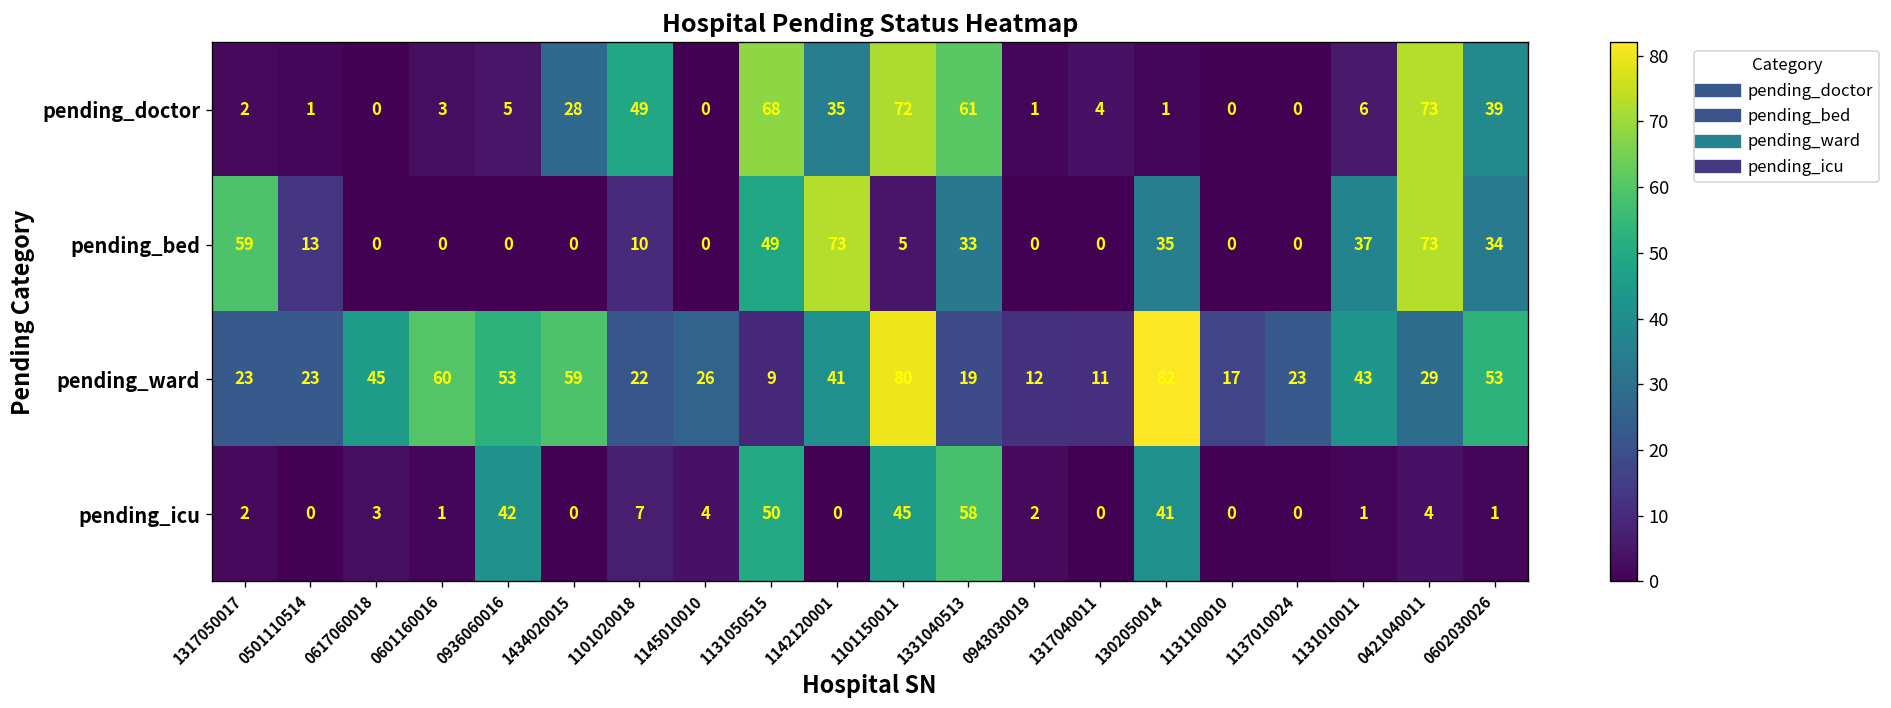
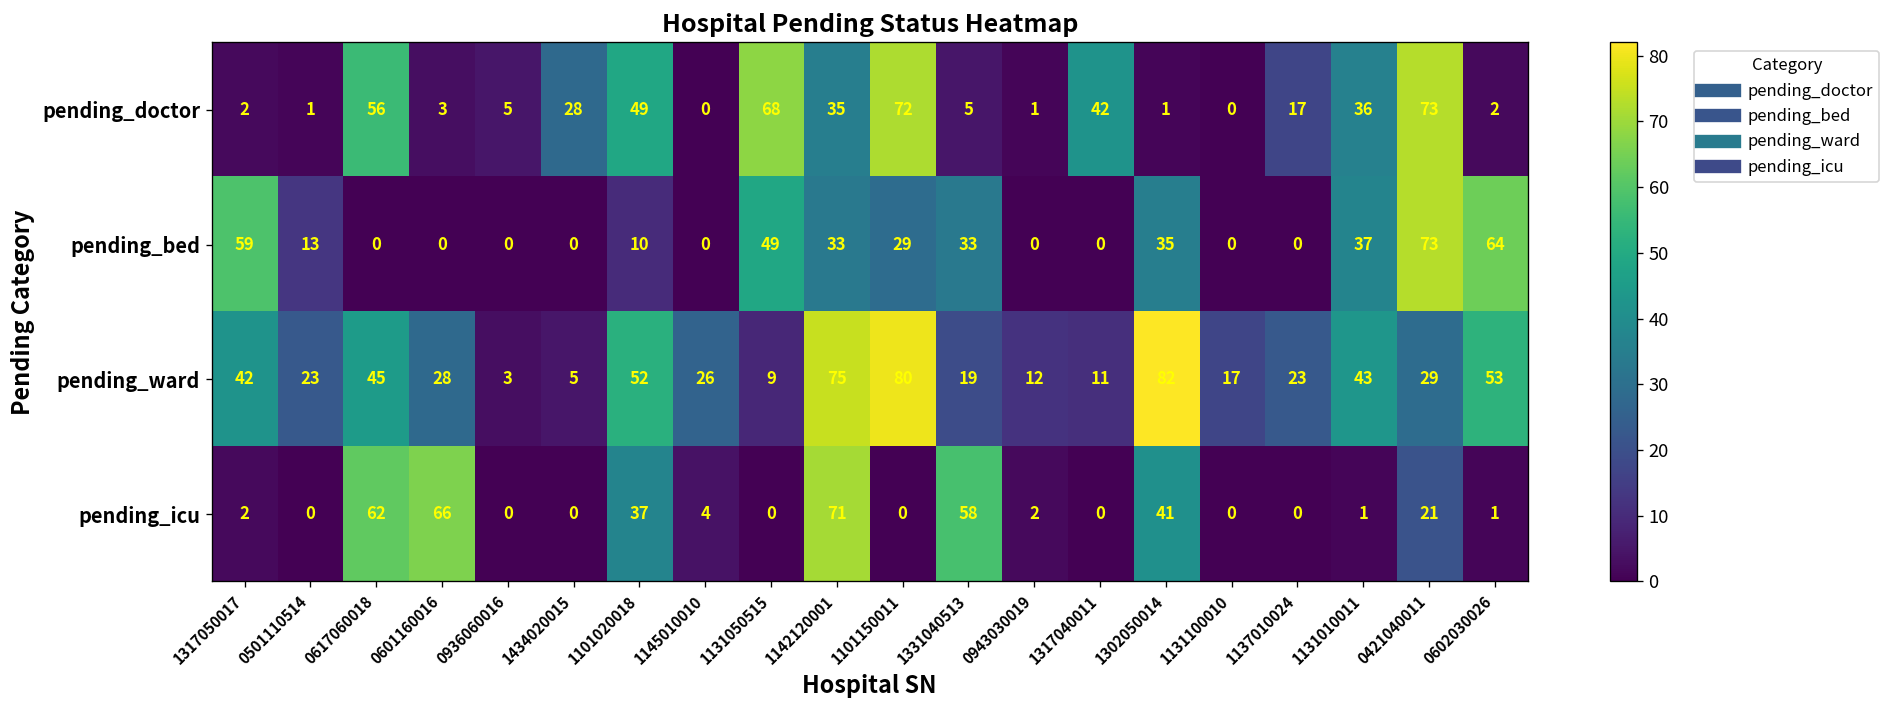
  {
    "pending_doctor": {
      "1317050017": 2,
      "0501110514": 1,
-     "0617060018": 0,
+     "0617060018": 56,
      "0601160016": 3,
      "0936060016": 5,
      "1434020015": 28,
      "1101020018": 49,
      "1145010010": 0,
      "1131050515": 68,
      "1142120001": 35,
      "1101150011": 72,
-     "1331040513": 61,
+     "1331040513": 5,
      "0943030019": 1,
-     "1317040011": 4,
+     "1317040011": 42,
      "1302050014": 1,
      "1131100010": 0,
-     "1137010024": 0,
-     "1131010011": 6,
+     "1137010024": 17,
+     "1131010011": 36,
      "0421040011": 73,
-     "0602030026": 39
+     "0602030026": 2
    },
    "pending_bed": {
      "1317050017": 59,
      "0501110514": 13,
      "0617060018": 0,
      "0601160016": 0,
      "0936060016": 0,
      "1434020015": 0,
      "1101020018": 10,
      "1145010010": 0,
      "1131050515": 49,
-     "1142120001": 73,
-     "1101150011": 5,
+     "1142120001": 33,
+     "1101150011": 29,
      "1331040513": 33,
      "0943030019": 0,
      "1317040011": 0,
      "1302050014": 35,
      "1131100010": 0,
      "1137010024": 0,
      "1131010011": 37,
      "0421040011": 73,
-     "0602030026": 34
+     "0602030026": 64
    },
    "pending_ward": {
-     "1317050017": 23,
+     "1317050017": 42,
      "0501110514": 23,
      "0617060018": 45,
-     "0601160016": 60,
-     "0936060016": 53,
-     "1434020015": 59,
-     "1101020018": 22,
+     "0601160016": 28,
+     "0936060016": 3,
+     "1434020015": 5,
+     "1101020018": 52,
      "1145010010": 26,
      "1131050515": 9,
-     "1142120001": 41,
+     "1142120001": 75,
      "1331040513": 19,
      "0943030019": 12,
      "1317040011": 11,
      "1131100010": 17,
      "1137010024": 23,
      "1131010011": 43,
      "0421040011": 29,
      "0602030026": 53
    },
    "pending_icu": {
      "1317050017": 2,
      "0501110514": 0,
-     "0617060018": 3,
-     "0601160016": 1,
-     "0936060016": 42,
+     "0617060018": 62,
+     "0601160016": 66,
+     "0936060016": 0,
      "1434020015": 0,
-     "1101020018": 7,
+     "1101020018": 37,
      "1145010010": 4,
-     "1131050515": 50,
-     "1142120001": 0,
-     "1101150011": 45,
+     "1131050515": 0,
+     "1142120001": 71,
+     "1101150011": 0,
      "1331040513": 58,
      "0943030019": 2,
      "1317040011": 0,
      "1302050014": 41,
      "1131100010": 0,
      "1137010024": 0,
      "1131010011": 1,
-     "0421040011": 4,
+     "0421040011": 21,
      "0602030026": 1
    }
  }
